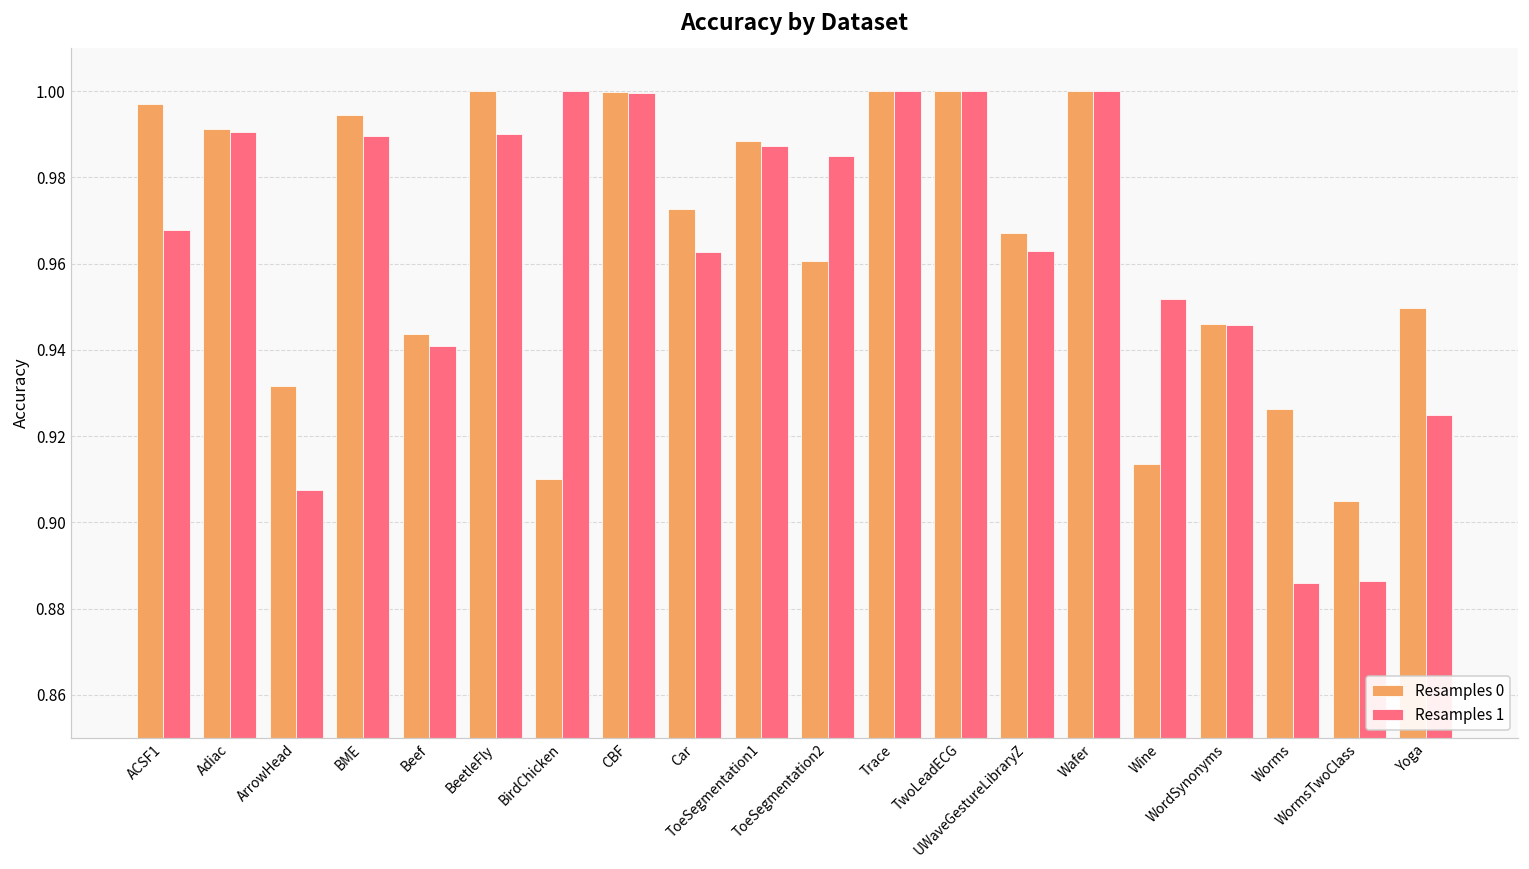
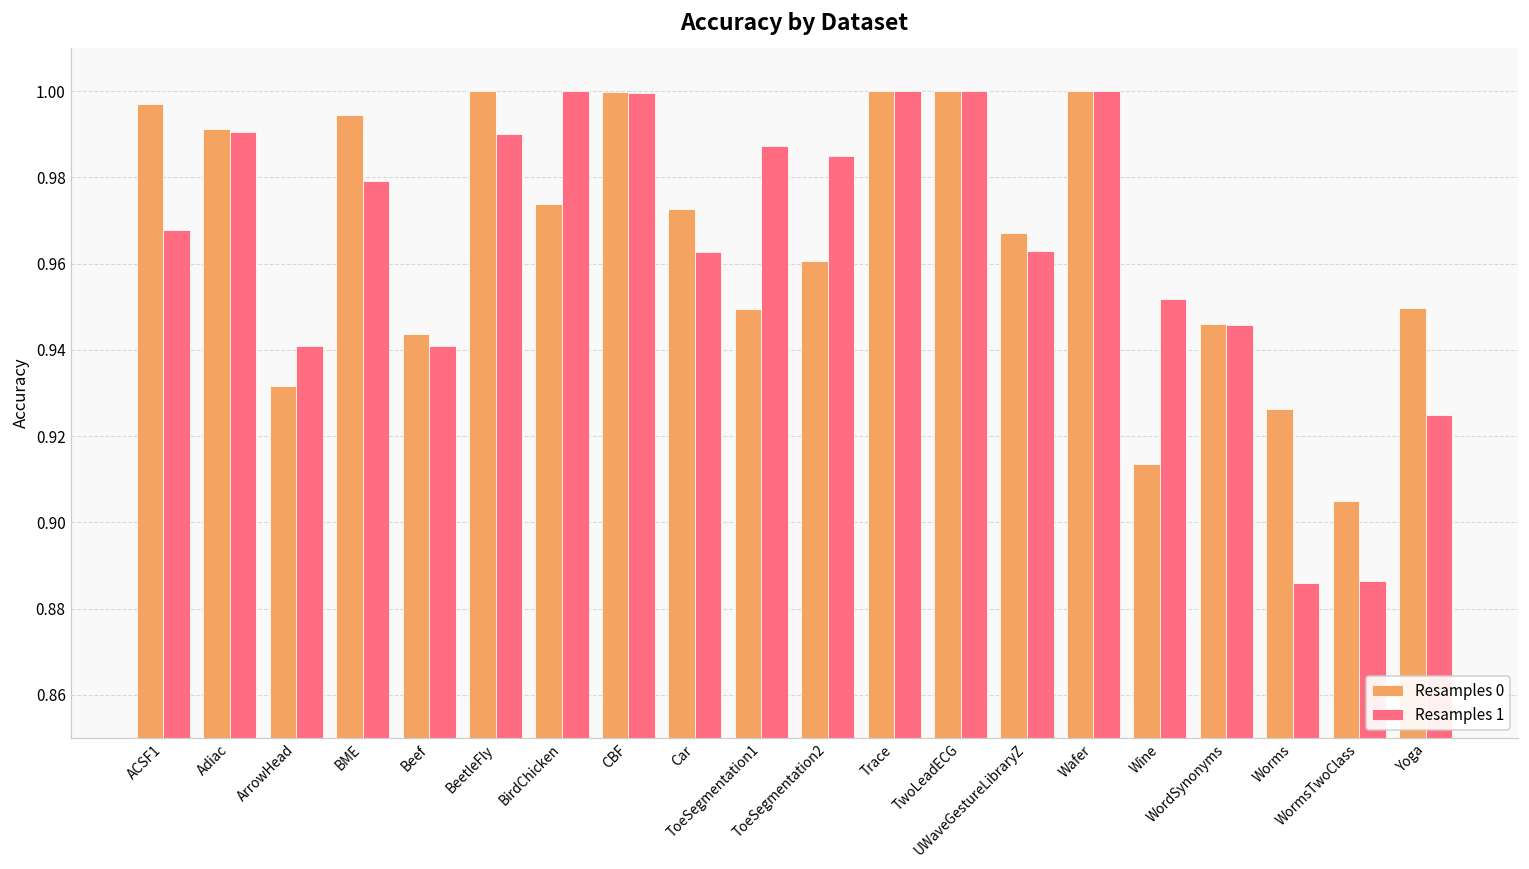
  {
    "Resamples 0": {
      "ACSF1": 0.997,
      "Adiac": 0.991,
      "ArrowHead": 0.932,
      "BME": 0.994,
      "Beef": 0.944,
      "BeetleFly": 1.000,
-     "BirdChicken": 0.910,
+     "BirdChicken": 0.974,
      "CBF": 1.000,
      "Car": 0.973,
-     "ToeSegmentation1": 0.988,
+     "ToeSegmentation1": 0.949,
      "ToeSegmentation2": 0.960,
      "Trace": 1.000,
      "TwoLeadECG": 1.000,
      "UWaveGestureLibraryZ": 0.967,
      "Wafer": 1.000,
      "Wine": 0.914,
      "WordSynonyms": 0.946,
      "Worms": 0.926,
      "WormsTwoClass": 0.905,
      "Yoga": 0.950
    },
    "Resamples 1": {
      "ACSF1": 0.968,
      "Adiac": 0.991,
-     "ArrowHead": 0.908,
-     "BME": 0.990,
+     "ArrowHead": 0.941,
+     "BME": 0.979,
      "Beef": 0.941,
      "BeetleFly": 0.990,
      "BirdChicken": 1.000,
      "CBF": 1.000,
      "Car": 0.963,
      "ToeSegmentation1": 0.987,
      "ToeSegmentation2": 0.985,
      "Trace": 1.000,
      "TwoLeadECG": 1.000,
      "UWaveGestureLibraryZ": 0.963,
      "Wafer": 1.000,
      "Wine": 0.952,
      "WordSynonyms": 0.946,
      "Worms": 0.886,
      "WormsTwoClass": 0.886,
      "Yoga": 0.925
    }
  }
